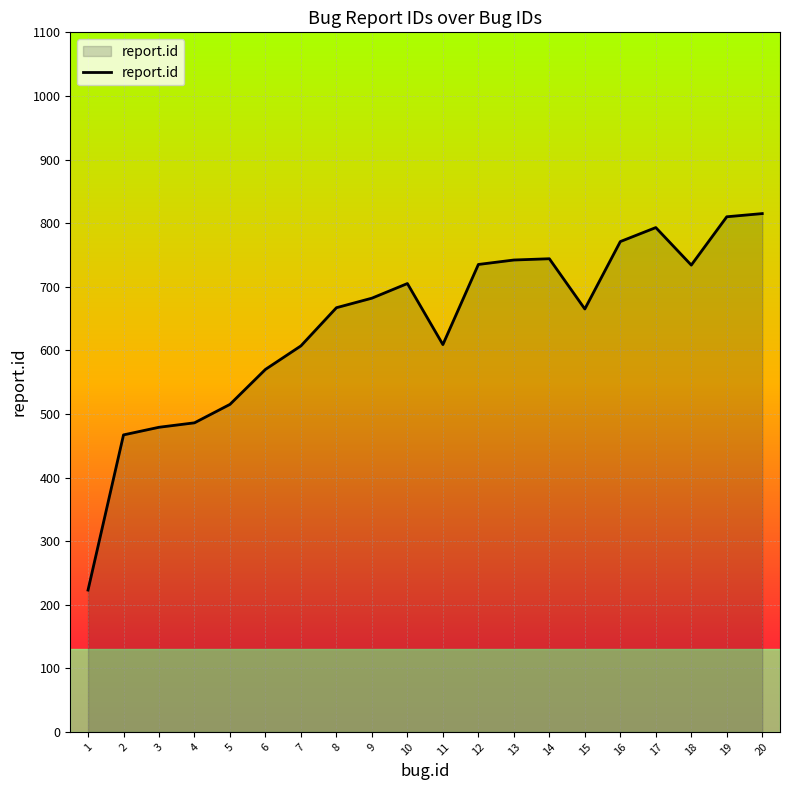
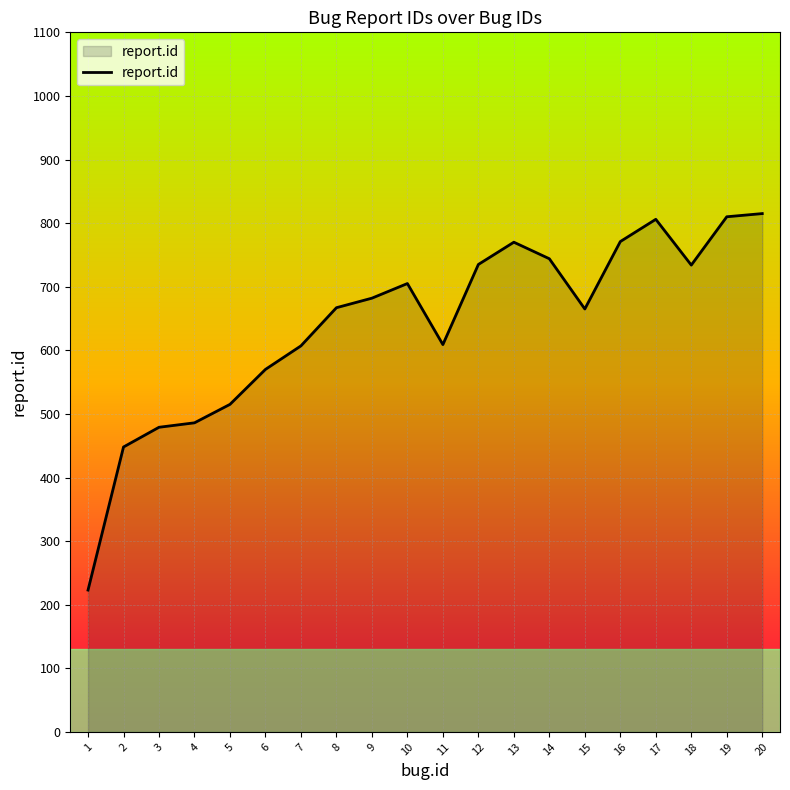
  {
    "1": 220,
-   "2": 470,
+   "2": 450,
    "3": 480,
    "4": 490,
    "5": 520,
    "6": 570,
    "7": 610,
    "8": 670,
    "9": 680,
    "10": 710,
    "11": 610,
    "12": 740,
-   "13": 740,
+   "13": 770,
    "14": 740,
    "15": 670,
    "16": 770,
-   "17": 790,
+   "17": 810,
    "18": 730,
    "19": 810,
    "20": 820
  }
